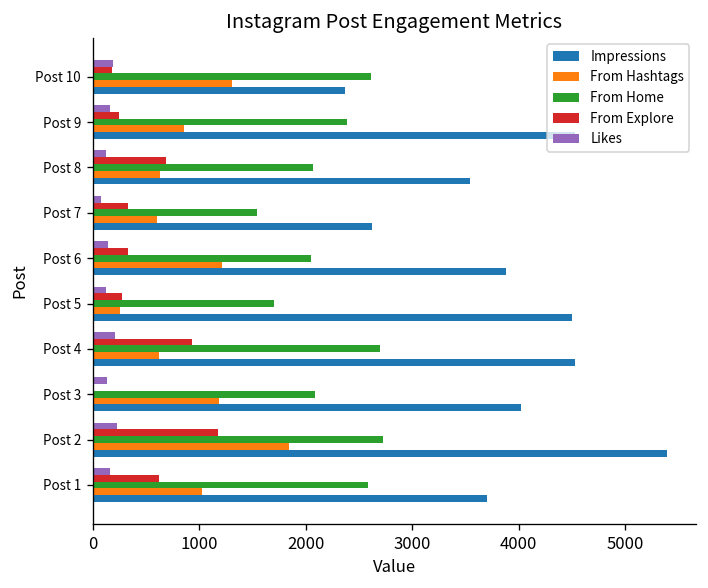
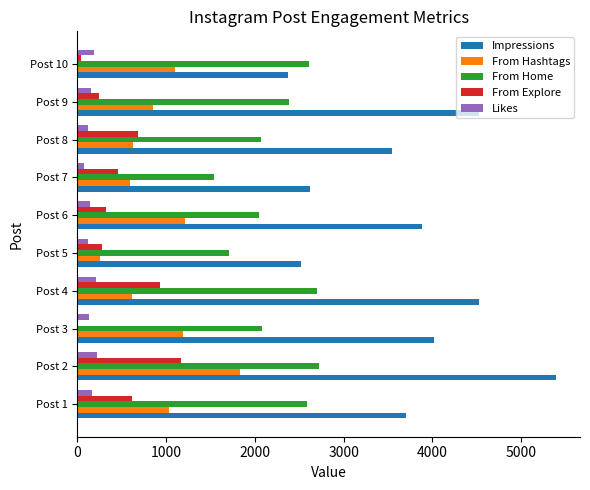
  {
    "Impressions": {
      "Post 10": 2400,
      "Post 8": 3500,
      "Post 7": 2600,
      "Post 6": 3900,
-     "Post 5": 4500,
+     "Post 5": 2500,
      "Post 4": 4500,
      "Post 3": 4000,
      "Post 2": 5400,
      "Post 1": 3700
    },
    "From Hashtags": {
-     "Post 10": 1300,
+     "Post 10": 1100,
      "Post 9": 900,
      "Post 8": 600,
      "Post 7": 600,
      "Post 6": 1200,
      "Post 5": 300,
      "Post 4": 600,
      "Post 3": 1200,
      "Post 2": 1800,
      "Post 1": 1000
    },
    "From Home": {
      "Post 10": 2600,
      "Post 9": 2400,
      "Post 8": 2100,
      "Post 7": 1500,
      "Post 6": 2000,
      "Post 5": 1700,
      "Post 4": 2700,
      "Post 3": 2100,
      "Post 2": 2700,
      "Post 1": 2600
    },
    "From Explore": {
-     "Post 10": 200,
+     "Post 10": 0,
      "Post 9": 200,
      "Post 8": 700,
-     "Post 7": 300,
+     "Post 7": 500,
      "Post 6": 300,
      "Post 5": 300,
      "Post 4": 900,
      "Post 3": 0,
      "Post 2": 1200,
      "Post 1": 600
    },
    "Likes": {
      "Post 10": 200,
      "Post 9": 200,
      "Post 8": 100,
      "Post 7": 100,
      "Post 6": 100,
      "Post 5": 100,
      "Post 4": 200,
      "Post 3": 100,
      "Post 2": 200,
      "Post 1": 200
    }
  }
